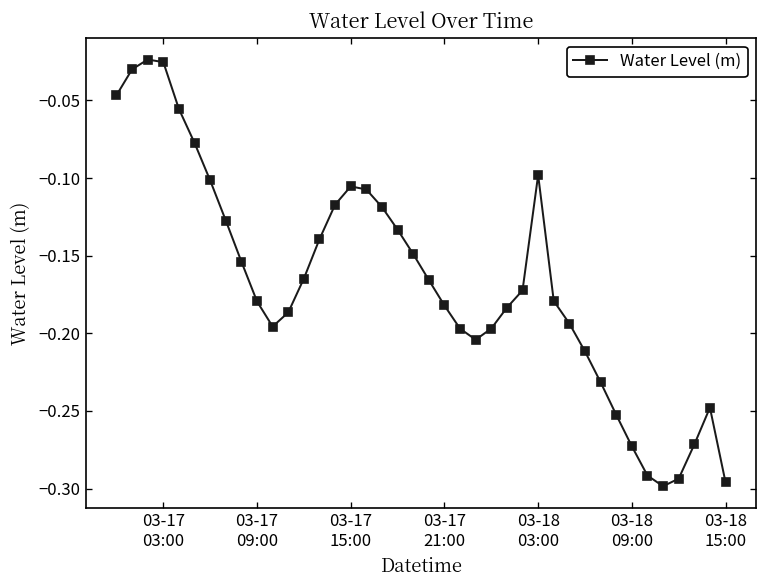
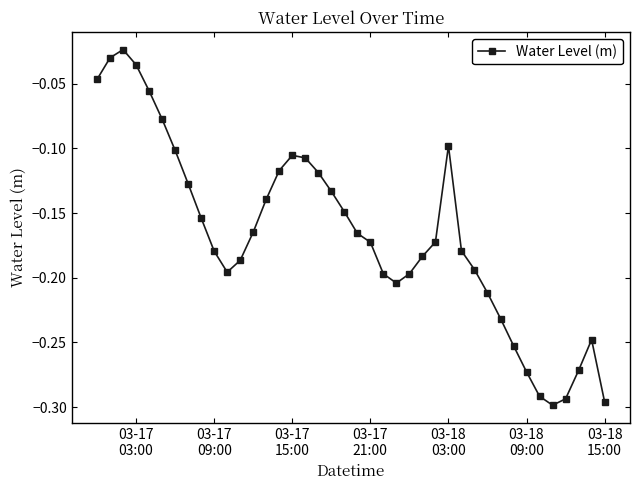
  {
-   "03-17 03:00": -0.025,
+   "03-17 03:00": -0.035,
    "03-17 09:00": -0.179,
    "03-17 15:00": -0.105,
-   "03-17 21:00": -0.182,
+   "03-17 21:00": -0.173,
    "03-18 03:00": -0.098,
    "03-18 09:00": -0.273,
    "03-18 15:00": -0.296
  }
